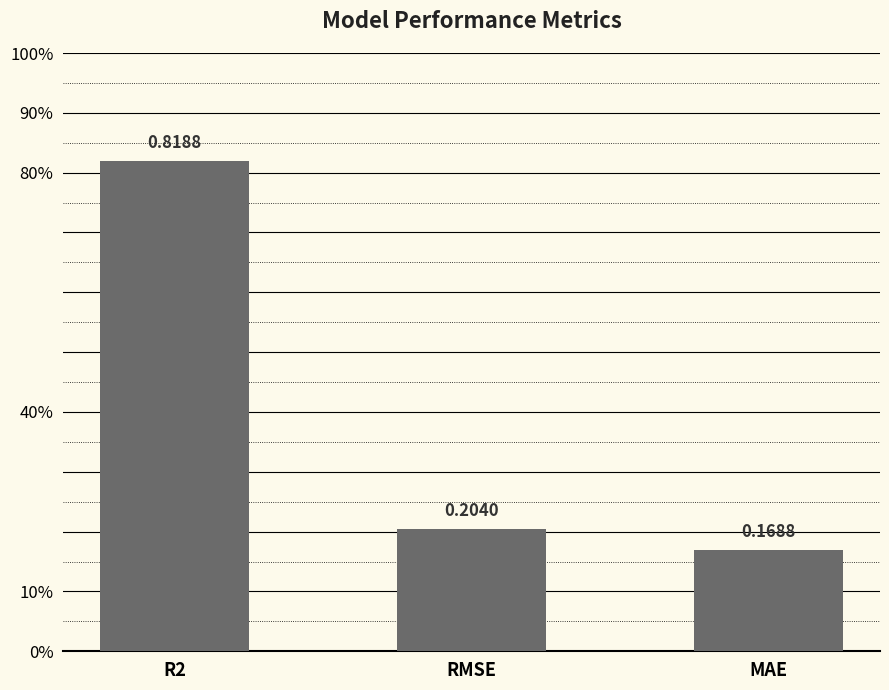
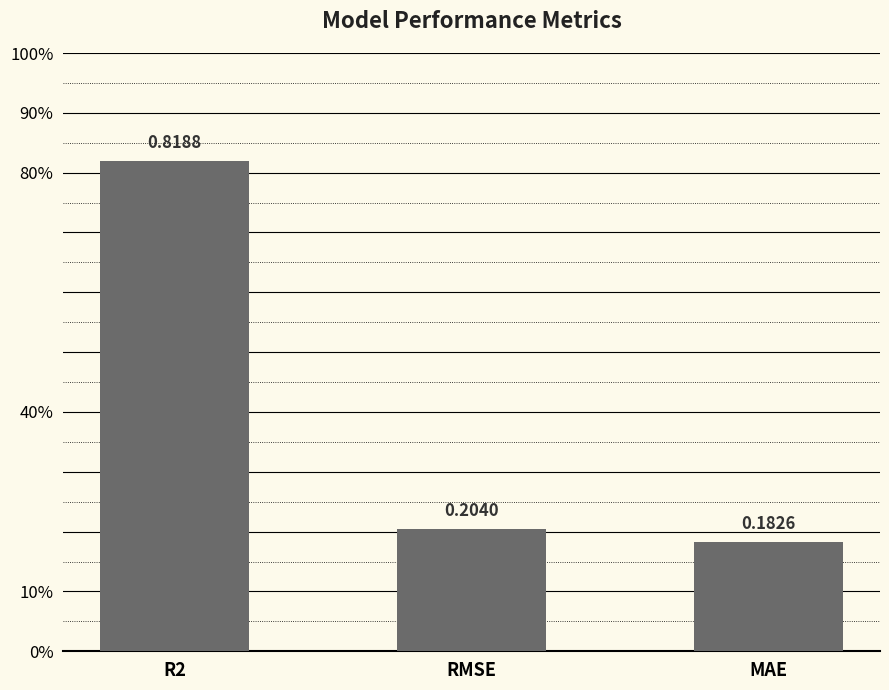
  {
    "R2": 0.8188,
    "RMSE": 0.2040,
-   "MAE": 0.1688
+   "MAE": 0.1826
  }
